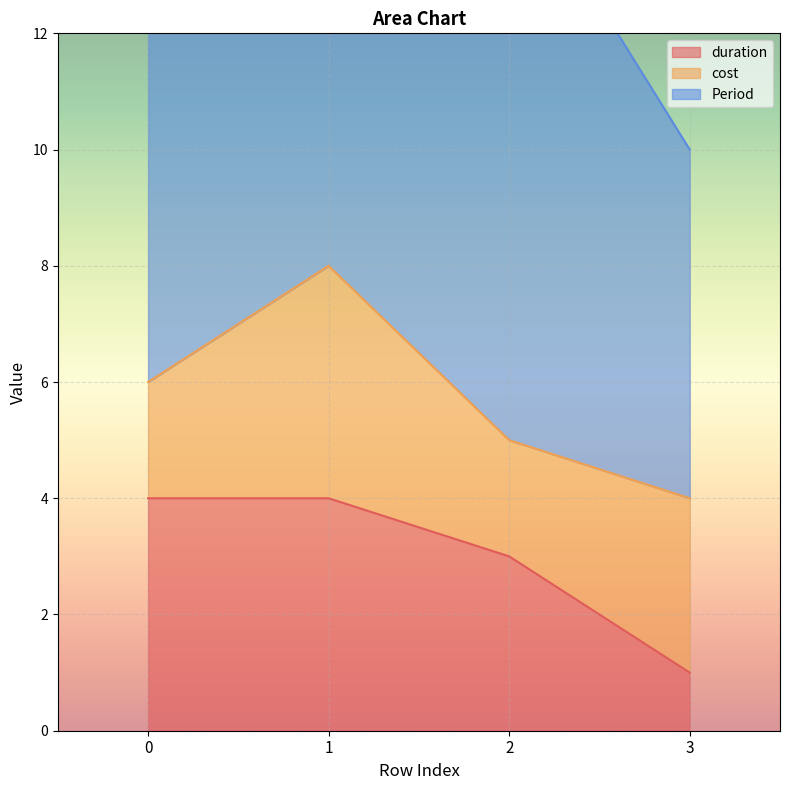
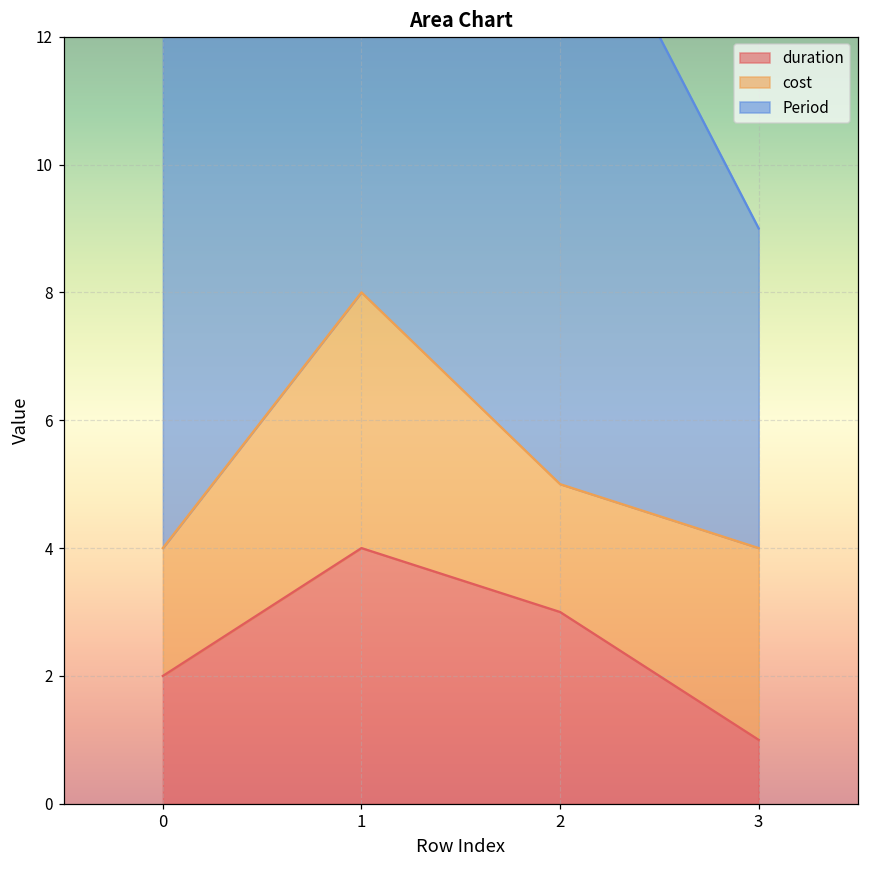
  {
    "duration": {
-     "0": 4,
+     "0": 2,
      "1": 4,
      "2": 3,
      "3": 1
    },
    "cost": {
      "1": 8,
      "2": 5,
      "3": 4
    },
    "Period": {
-     "3": 6
+     "3": 5
    }
  }
